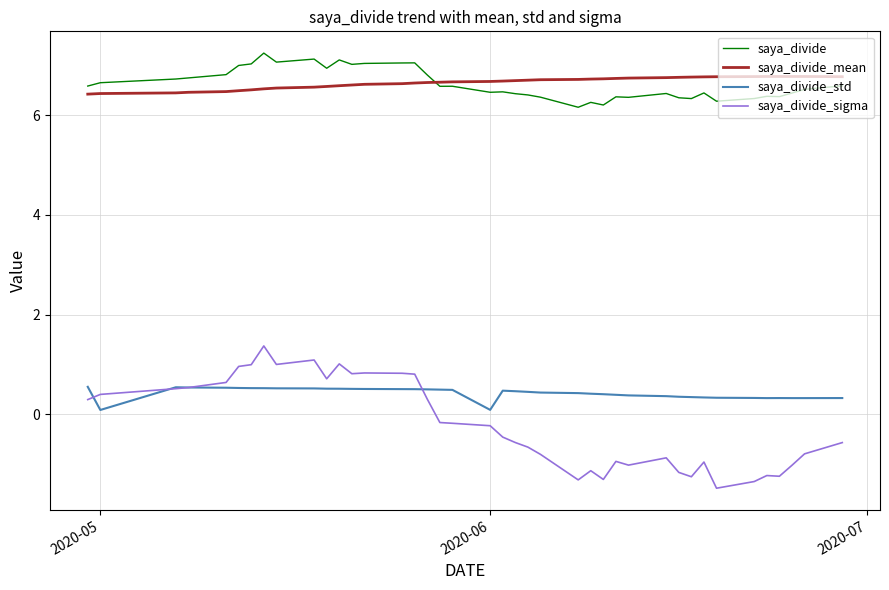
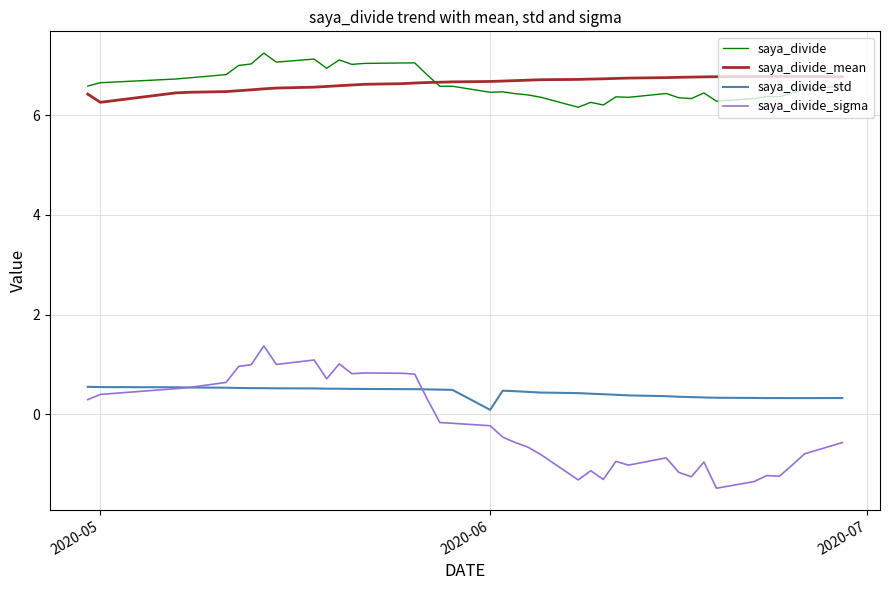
  {
    "saya_divide": {
      "2020-05": 6.6,
      "2020-06": 6.5
    },
    "saya_divide_mean": {
-     "2020-05": 6.4,
+     "2020-05": 6.3,
      "2020-06": 6.7
    },
    "saya_divide_std": {
-     "2020-05": 0.1,
+     "2020-05": 0.5,
      "2020-06": 0.1
    },
    "saya_divide_sigma": {
      "2020-05": 0.4,
      "2020-06": -0.2
    }
  }
